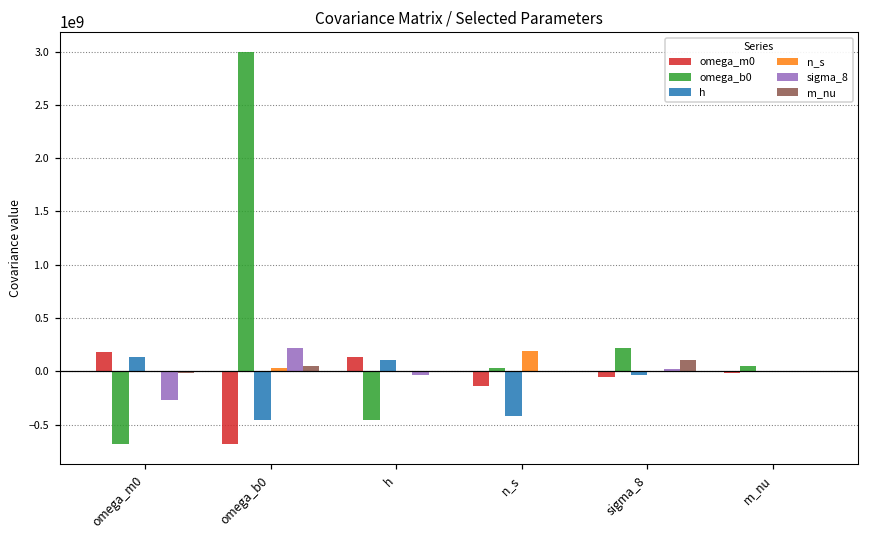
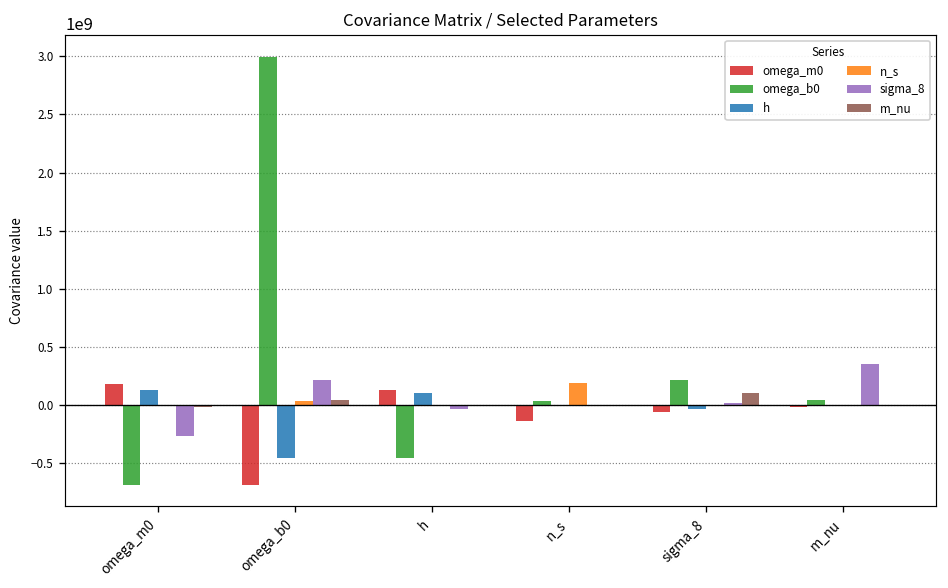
  {
    "omega_m0": {
      "omega_m0": 200000000,
      "omega_b0": -700000000,
      "h": 100000000,
      "n_s": -100000000,
      "sigma_8": -100000000
    },
    "omega_b0": {
      "omega_m0": -700000000,
      "omega_b0": 3000000000,
      "h": -500000000,
      "n_s": 0,
      "sigma_8": 200000000,
      "m_nu": 0
    },
    "h": {
      "omega_m0": 100000000,
      "omega_b0": -500000000,
      "h": 100000000,
-     "n_s": -400000000,
+     "n_s": 0,
      "sigma_8": 0
    },
    "n_s": {
      "omega_b0": 0,
      "n_s": 200000000
    },
    "sigma_8": {
      "omega_m0": -300000000,
      "omega_b0": 200000000,
      "h": 0,
-     "m_nu": 0
+     "m_nu": 400000000
    },
    "m_nu": {
      "omega_b0": 0,
      "sigma_8": 100000000
    }
  }
